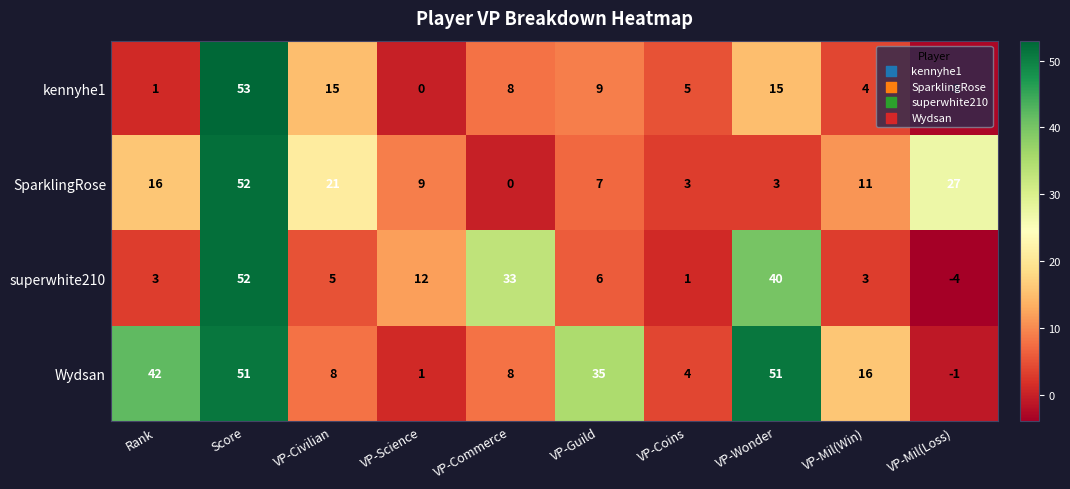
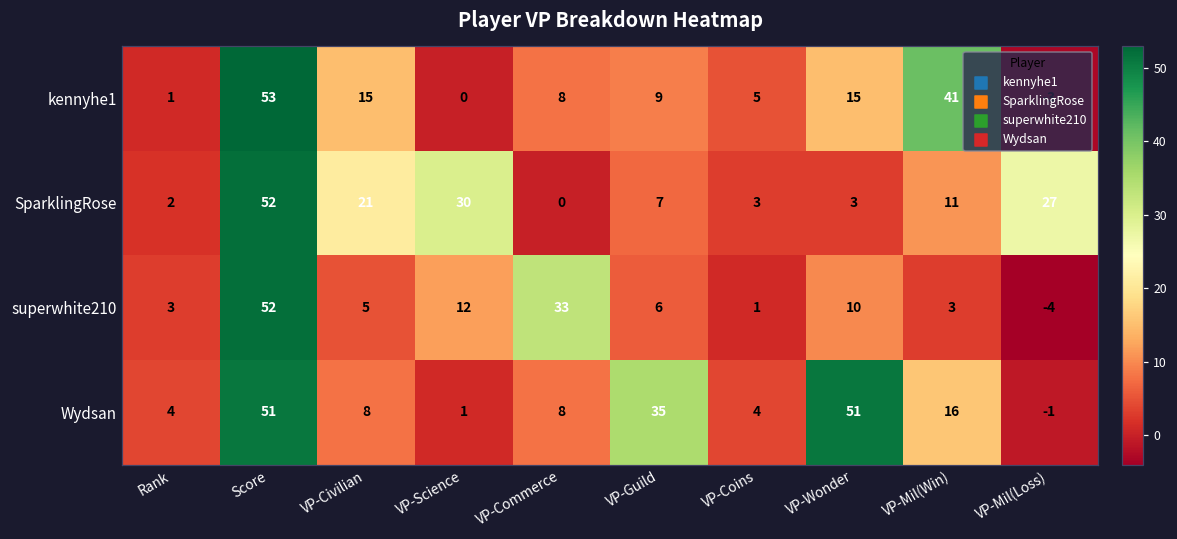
  {
    "kennyhe1": {
      "Rank": 1,
      "Score": 53,
      "VP-Civilian": 15,
      "VP-Science": 0,
      "VP-Commerce": 8,
      "VP-Guild": 9,
      "VP-Coins": 5,
      "VP-Wonder": 15,
-     "VP-Mil(Win)": 4
+     "VP-Mil(Win)": 41
    },
    "SparklingRose": {
-     "Rank": 16,
+     "Rank": 2,
      "Score": 52,
      "VP-Civilian": 21,
-     "VP-Science": 9,
+     "VP-Science": 30,
      "VP-Commerce": 0,
      "VP-Guild": 7,
      "VP-Coins": 3,
      "VP-Wonder": 3,
      "VP-Mil(Win)": 11,
      "VP-Mil(Loss)": 27
    },
    "superwhite210": {
      "Rank": 3,
      "Score": 52,
      "VP-Civilian": 5,
      "VP-Science": 12,
      "VP-Commerce": 33,
      "VP-Guild": 6,
      "VP-Coins": 1,
-     "VP-Wonder": 40,
+     "VP-Wonder": 10,
      "VP-Mil(Win)": 3,
      "VP-Mil(Loss)": -4
    },
    "Wydsan": {
-     "Rank": 42,
+     "Rank": 4,
      "Score": 51,
      "VP-Civilian": 8,
      "VP-Science": 1,
      "VP-Commerce": 8,
      "VP-Guild": 35,
      "VP-Coins": 4,
      "VP-Wonder": 51,
      "VP-Mil(Win)": 16,
      "VP-Mil(Loss)": -1
    }
  }
